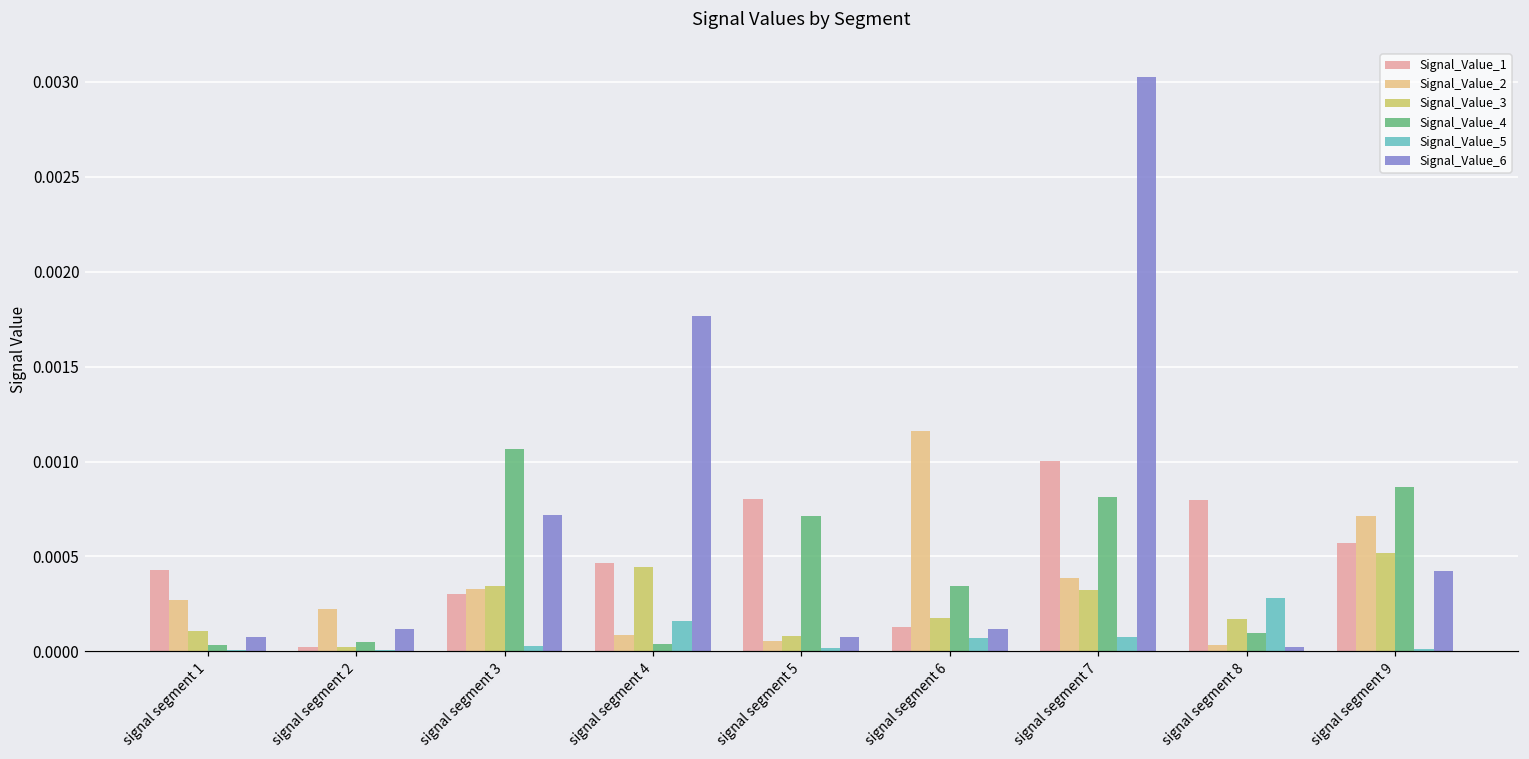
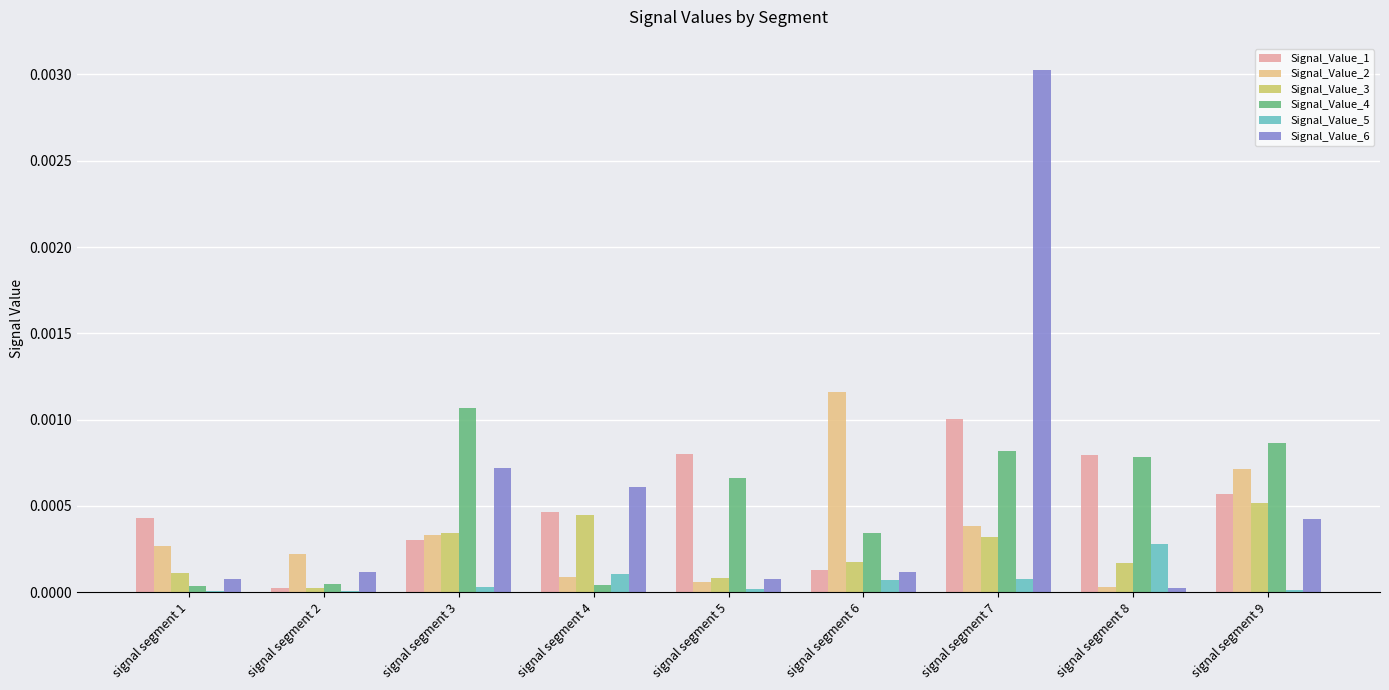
  {
    "Signal_Value_4": {
      "signal segment 1": 0.00004,
      "signal segment 2": 0.00005,
      "signal segment 3": 0.00107,
      "signal segment 4": 0.00004,
-     "signal segment 5": 0.00072,
+     "signal segment 5": 0.00066,
      "signal segment 6": 0.00034,
      "signal segment 7": 0.00082,
-     "signal segment 8": 0.00010,
+     "signal segment 8": 0.00078,
      "signal segment 9": 0.00087
    },
    "Signal_Value_5": {
      "signal segment 3": 0.00003,
-     "signal segment 4": 0.00016,
+     "signal segment 4": 0.00011,
      "signal segment 5": 0.00002,
      "signal segment 6": 0.00007,
      "signal segment 7": 0.00007,
      "signal segment 8": 0.00028
    },
    "Signal_Value_6": {
      "signal segment 1": 0.00008,
      "signal segment 2": 0.00012,
      "signal segment 3": 0.00072,
-     "signal segment 4": 0.00177,
+     "signal segment 4": 0.00061,
      "signal segment 5": 0.00008,
      "signal segment 6": 0.00012,
      "signal segment 7": 0.00303,
      "signal segment 8": 0.00002,
      "signal segment 9": 0.00042
    }
  }
